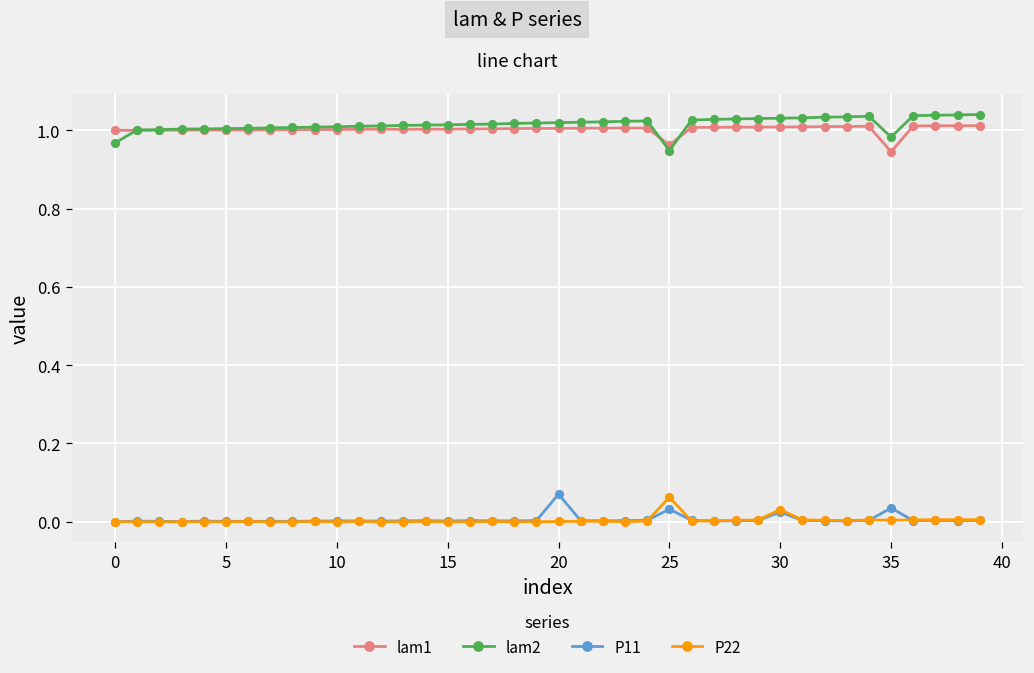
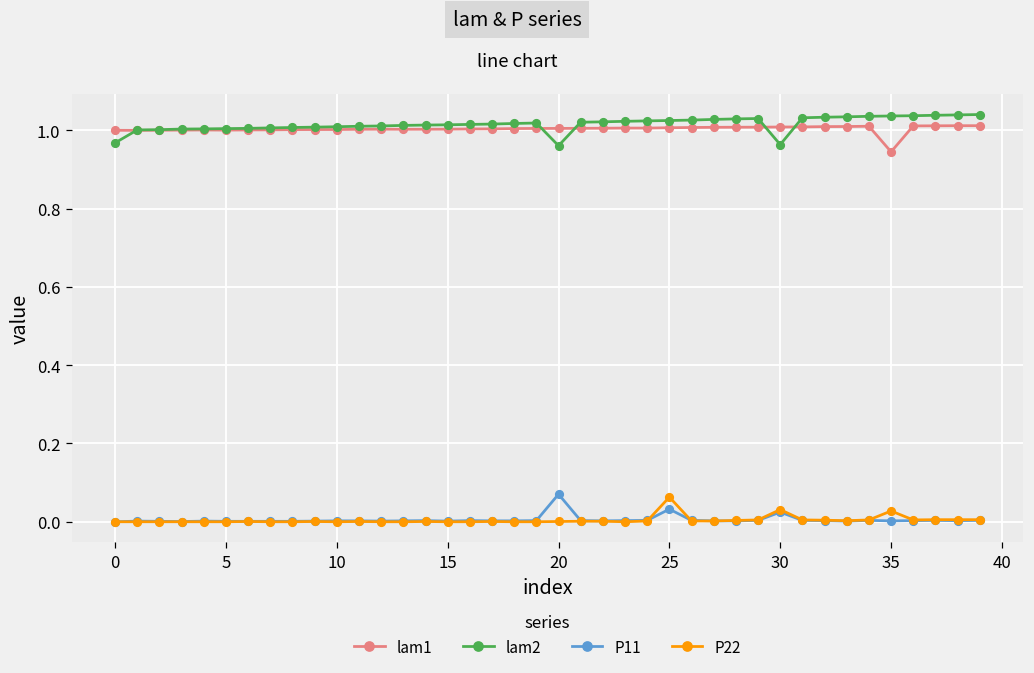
  {
    "lam1": {
      "0": 1.00,
      "10": 1.00,
      "15": 1.00,
      "20": 1.00,
-     "25": 0.96,
+     "25": 1.01,
      "30": 1.01,
      "35": 0.94
    },
    "lam2": {
      "0": 0.97,
      "10": 1.01,
      "15": 1.01,
-     "20": 1.02,
-     "25": 0.95,
-     "30": 1.03,
-     "35": 0.98
+     "20": 0.96,
+     "25": 1.02,
+     "30": 0.96,
+     "35": 1.04
    },
    "P11": {
      "20": 0.07,
      "25": 0.03,
-     "35": 0.03
+     "35": 0.00
    },
    "P22": {
      "20": 0.00,
      "25": 0.06,
-     "35": 0.00
+     "35": 0.03
    }
  }
